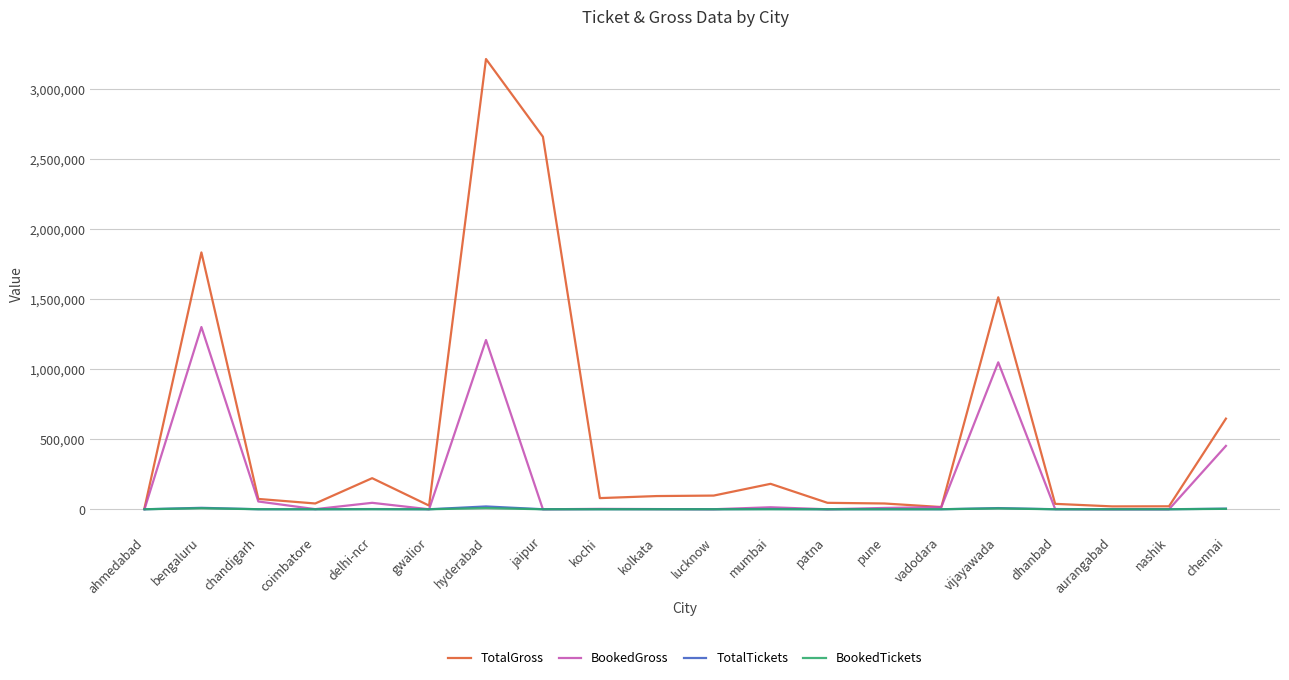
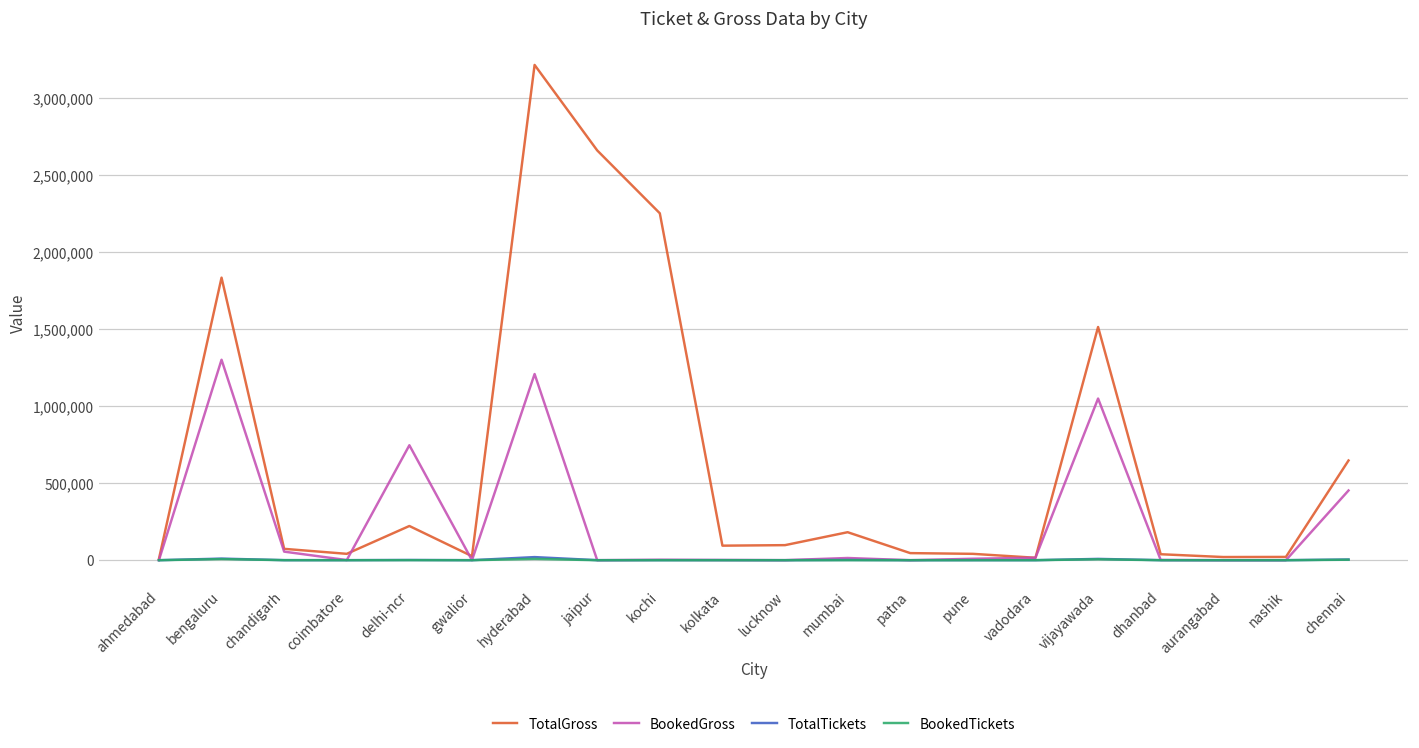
  {
    "TotalGross": {
      "bengaluru": "1,830,000",
      "chandigarh": "70,000",
      "coimbatore": "40,000",
      "delhi-ncr": "220,000",
      "gwalior": "30,000",
      "hyderabad": "3,220,000",
      "jaipur": "2,660,000",
-     "kochi": "80,000",
+     "kochi": "2,250,000",
      "kolkata": "90,000",
      "lucknow": "100,000",
      "mumbai": "180,000",
      "patna": "50,000",
      "pune": "40,000",
      "vijayawada": "1,510,000",
      "dhanbad": "40,000",
      "aurangabad": "20,000",
      "nashik": "20,000",
      "chennai": "650,000"
    },
    "BookedGross": {
      "bengaluru": "1,300,000",
      "chandigarh": "60,000",
-     "delhi-ncr": "50,000",
+     "delhi-ncr": "750,000",
      "hyderabad": "1,210,000",
      "vijayawada": "1,050,000",
      "chennai": "450,000"
    }
  }
